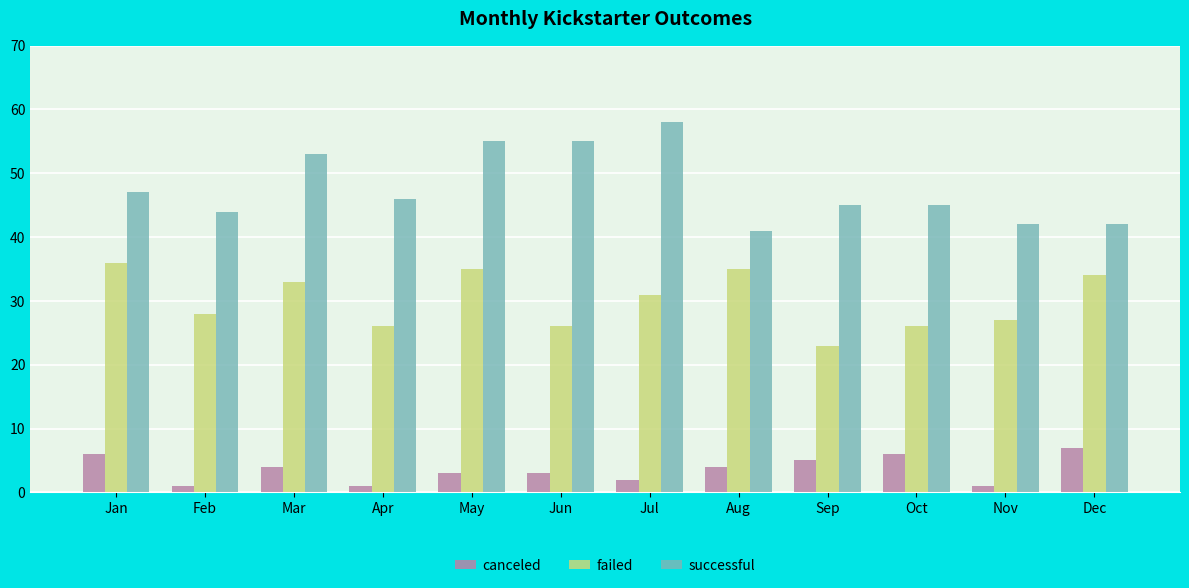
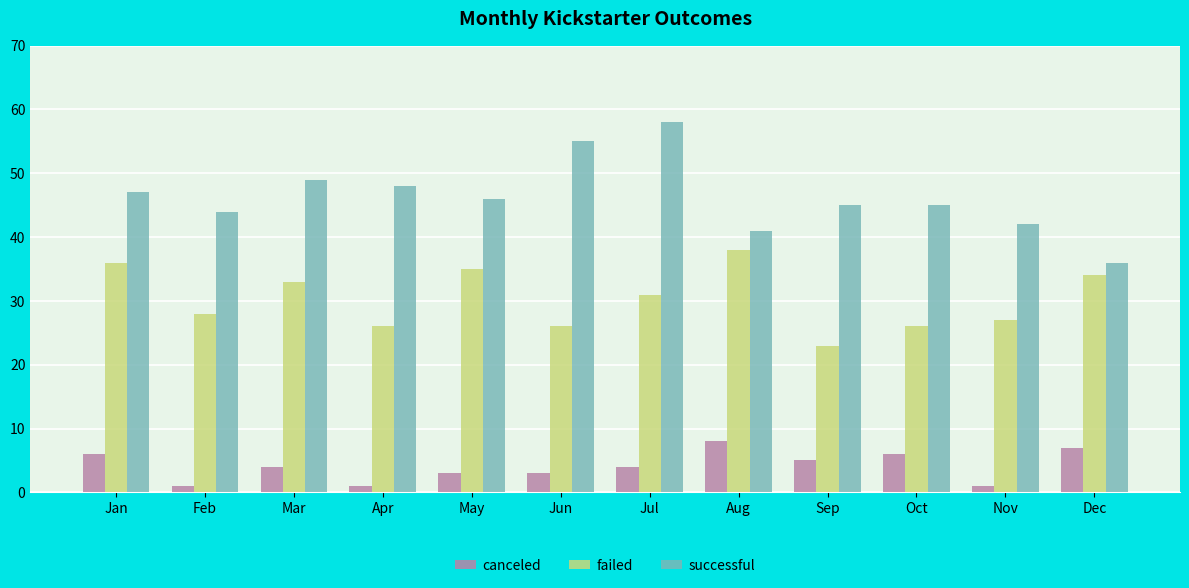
  {
    "canceled": {
      "Jan": 6,
      "Feb": 1,
      "Mar": 4,
      "Apr": 1,
      "May": 3,
      "Jun": 3,
-     "Jul": 2,
-     "Aug": 4,
+     "Jul": 4,
+     "Aug": 8,
      "Sep": 5,
      "Oct": 6,
      "Nov": 1,
      "Dec": 7
    },
    "failed": {
      "Jan": 36,
      "Feb": 28,
      "Mar": 33,
      "Apr": 26,
      "May": 35,
      "Jun": 26,
      "Jul": 31,
-     "Aug": 35,
+     "Aug": 38,
      "Sep": 23,
      "Oct": 26,
      "Nov": 27,
      "Dec": 34
    },
    "successful": {
      "Jan": 47,
      "Feb": 44,
-     "Mar": 53,
-     "Apr": 46,
-     "May": 55,
+     "Mar": 49,
+     "Apr": 48,
+     "May": 46,
      "Jun": 55,
      "Jul": 58,
      "Aug": 41,
      "Sep": 45,
      "Oct": 45,
      "Nov": 42,
-     "Dec": 42
+     "Dec": 36
    }
  }
